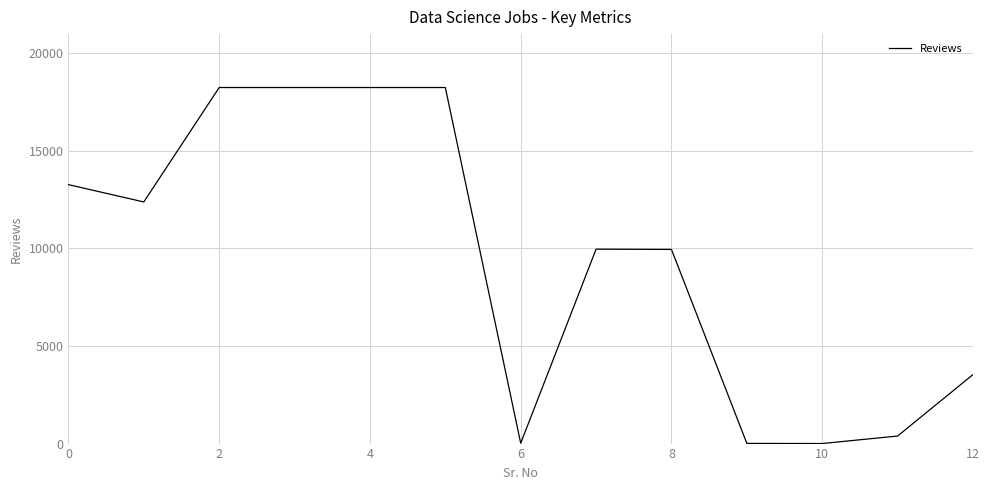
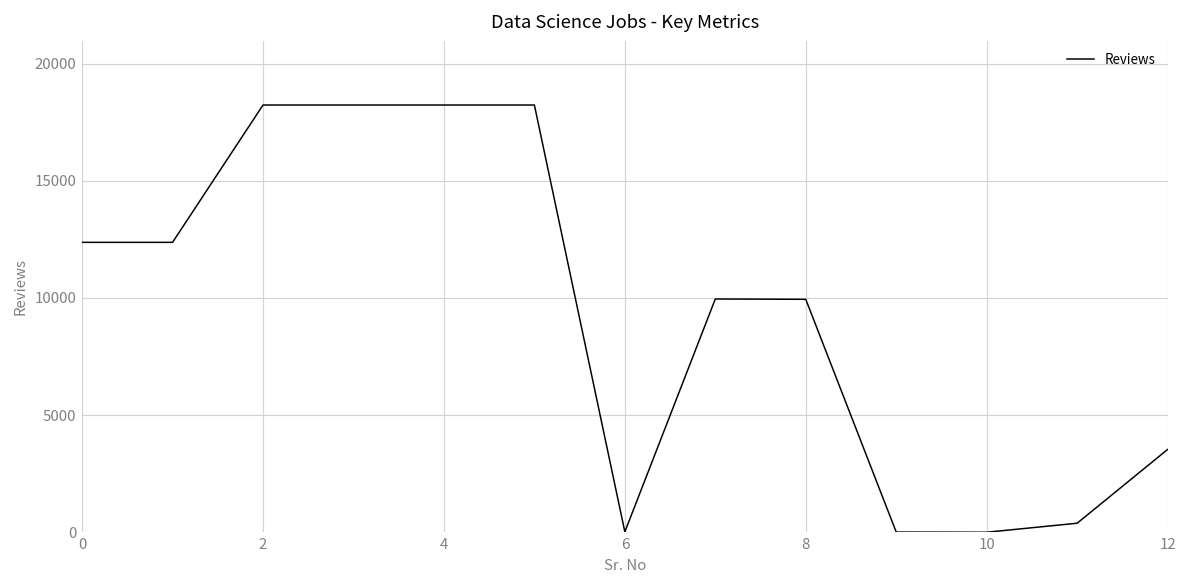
  {
-   "0": 13300,
+   "0": 12400,
    "2": 18200,
    "4": 18200,
    "6": 0,
    "8": 9900,
    "10": 0,
    "12": 3500
  }
